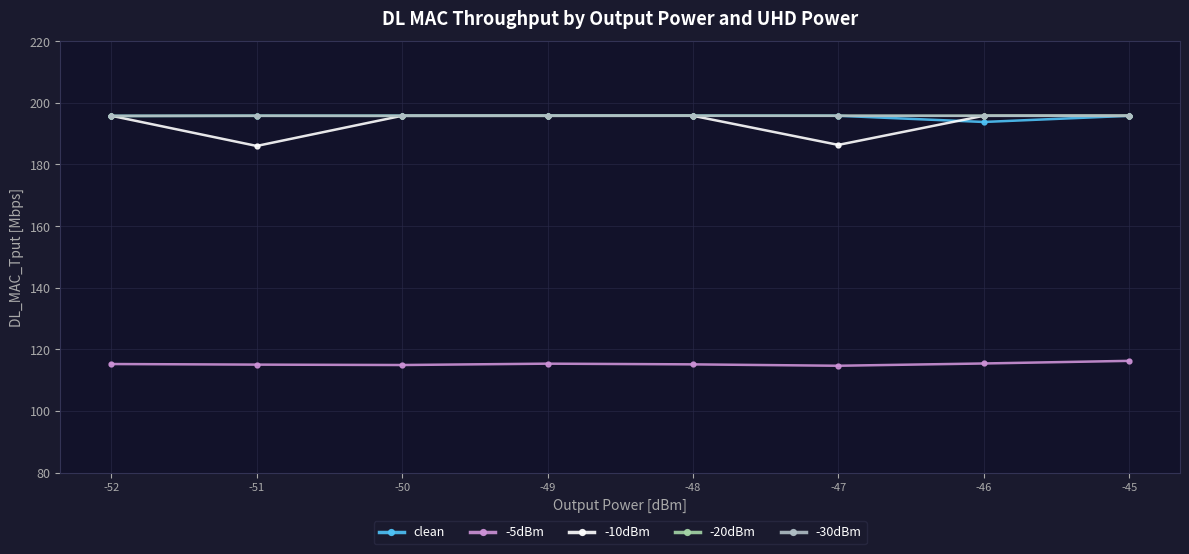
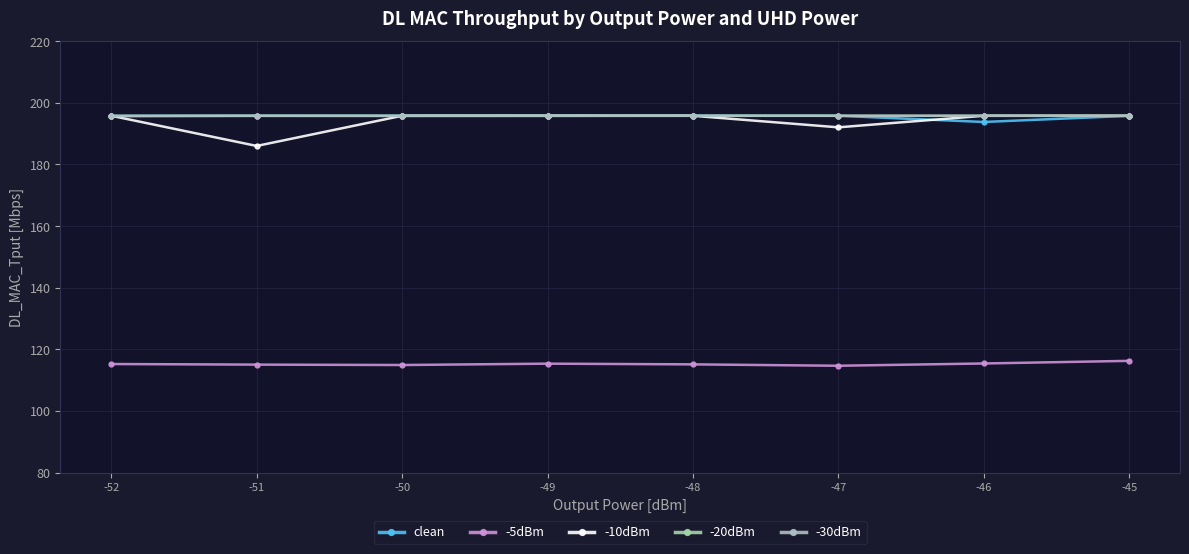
  {
    "clean": {
      "-46": 194
    },
    "-10dBm": {
      "-51": 186,
-     "-47": 186
+     "-47": 192
    }
  }
